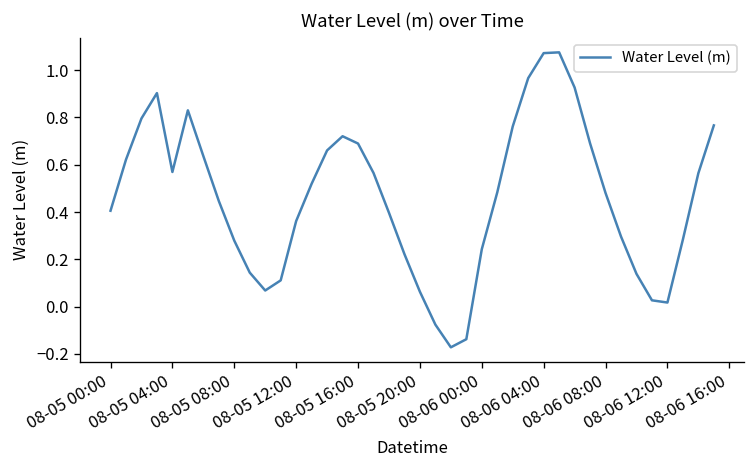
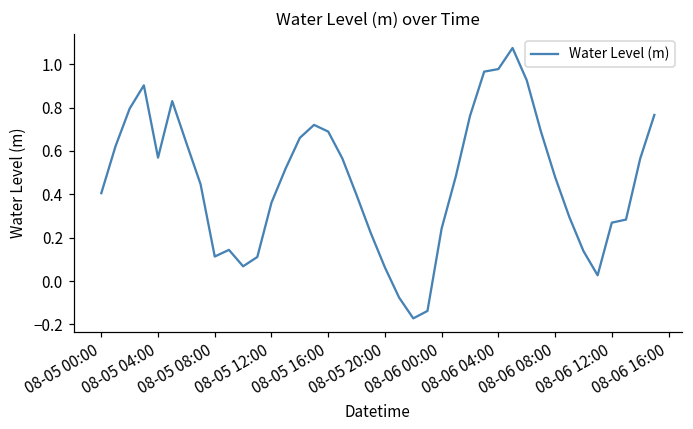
  {
    "08-05 00:00": 0.41,
    "08-05 04:00": 0.57,
-   "08-05 08:00": 0.28,
+   "08-05 08:00": 0.11,
    "08-05 12:00": 0.36,
    "08-05 16:00": 0.69,
    "08-05 20:00": 0.06,
    "08-06 00:00": 0.24,
-   "08-06 04:00": 1.07,
+   "08-06 04:00": 0.98,
    "08-06 08:00": 0.48,
-   "08-06 12:00": 0.02
+   "08-06 12:00": 0.27
  }
